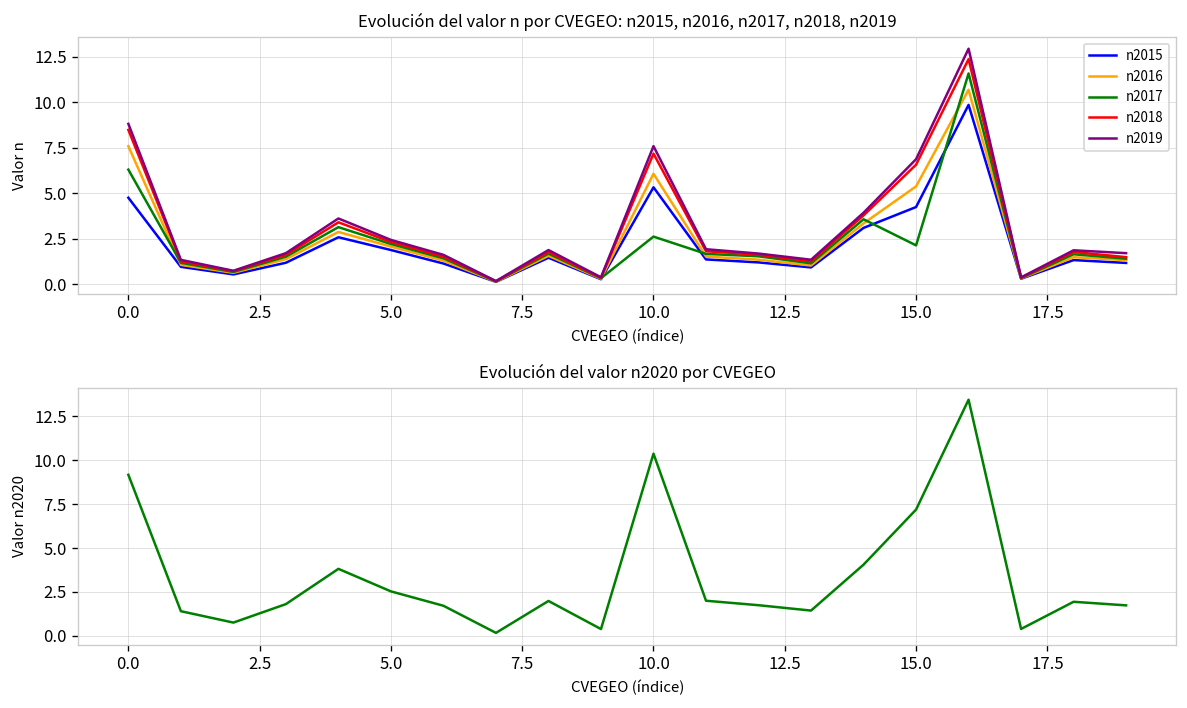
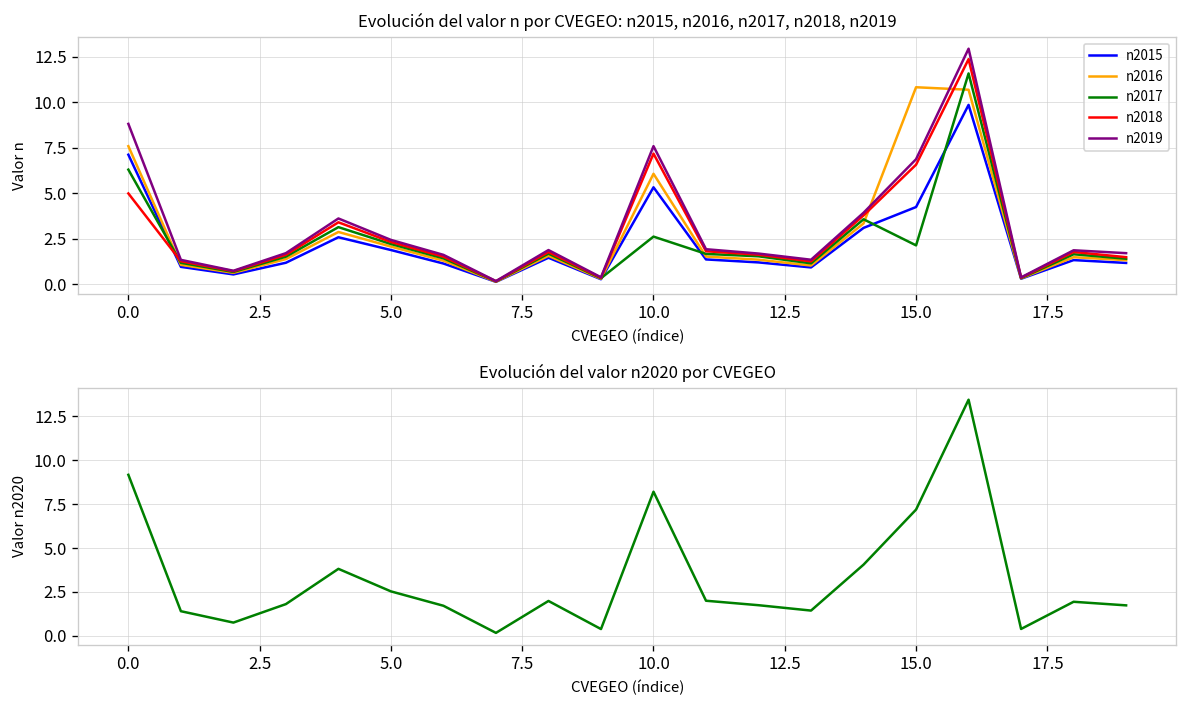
  {
    "Evolución del valor n por CVEGEO: n2015, n2016, n2017, n2018, n2019": {
      "n2015": {
-       "0.0": 4.7,
+       "0.0": 7.1,
        "5.0": 1.9,
        "10.0": 5.3,
        "15.0": 4.2
      },
      "n2016": {
        "0.0": 7.6,
        "10.0": 6.1,
-       "15.0": 5.4
+       "15.0": 10.8
      },
      "n2017": {
        "0.0": 6.3,
        "10.0": 2.6,
        "15.0": 2.1
      },
      "n2018": {
-       "0.0": 8.5,
+       "0.0": 5.0,
        "10.0": 7.2,
        "15.0": 6.6
      },
      "n2019": {
        "0.0": 8.8,
        "10.0": 7.6,
        "15.0": 6.9
      }
    },
    "Evolución del valor n2020 por CVEGEO": {
      "0.0": 9.2,
      "5.0": 2.5,
-     "10.0": 10.4,
+     "10.0": 8.2,
      "15.0": 7.2
    }
  }
